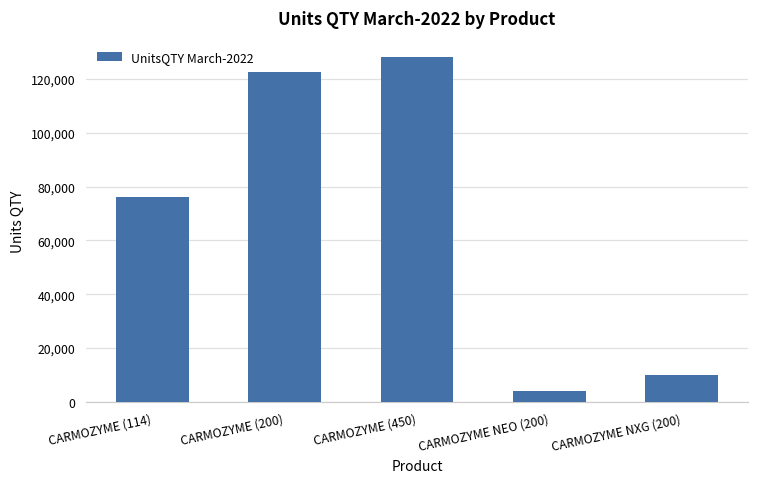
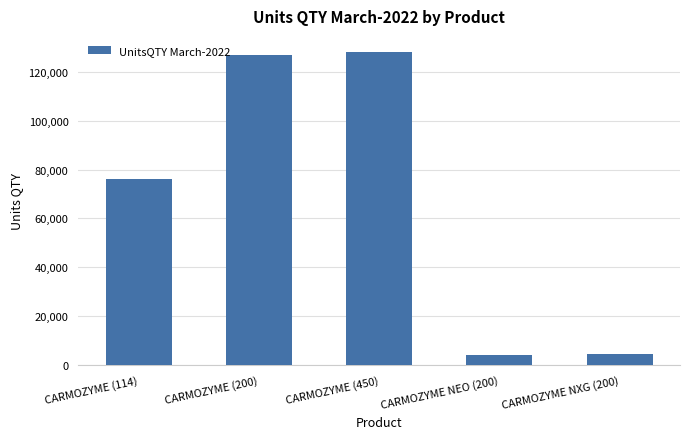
  {
    "CARMOZYME (114)": "76,000",
-   "CARMOZYME (200)": "122,000",
+   "CARMOZYME (200)": "127,000",
    "CARMOZYME (450)": "128,000",
    "CARMOZYME NEO (200)": "4,000",
-   "CARMOZYME NXG (200)": "10,000"
+   "CARMOZYME NXG (200)": "5,000"
  }
